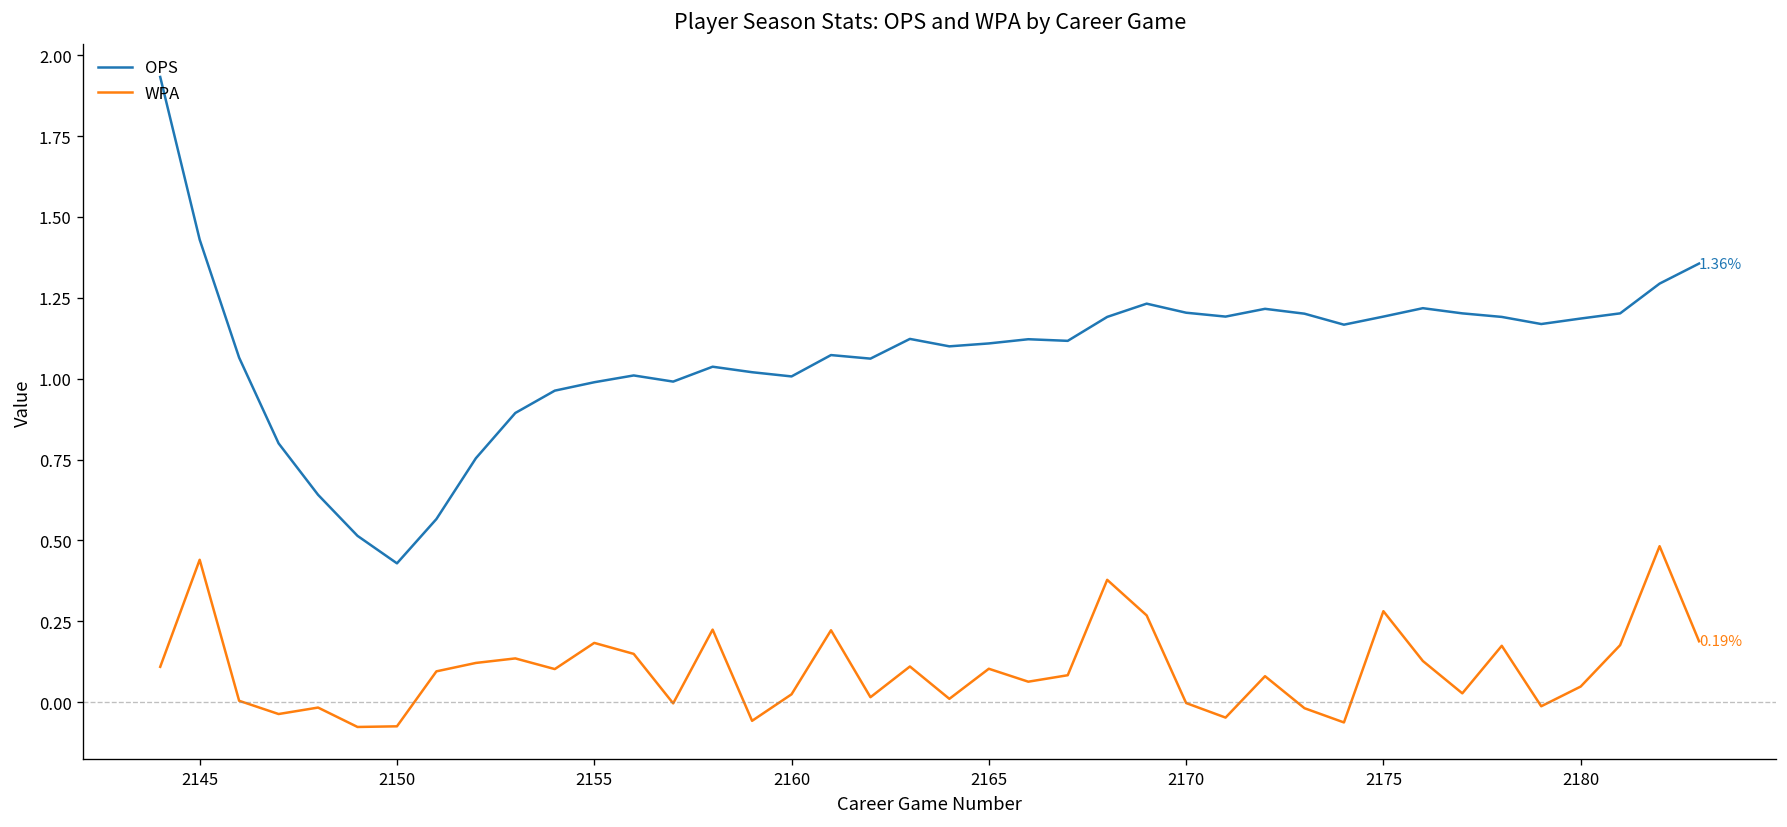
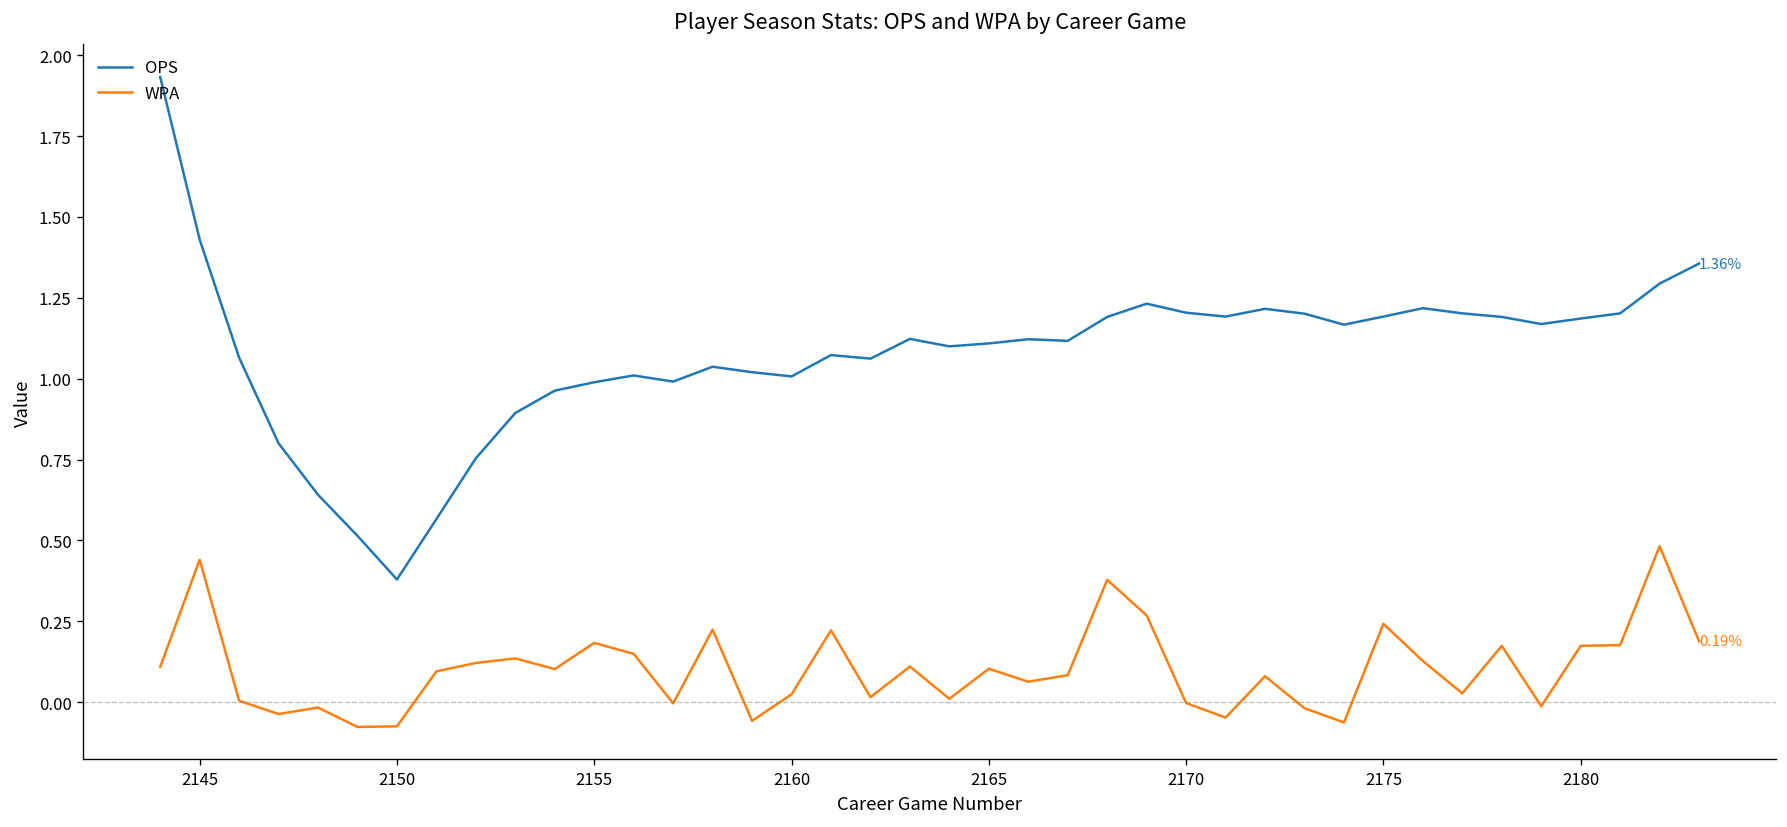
  {
    "OPS": {
      "2145": 1.43,
-     "2150": 0.43,
+     "2150": 0.38,
      "2155": 0.99,
      "2160": 1.01,
      "2165": 1.11,
      "2170": 1.20,
      "2175": 1.19,
      "2180": 1.19
    },
    "WPA": {
      "2145": 0.44,
      "2150": -0.08,
      "2155": 0.18,
      "2160": 0.02,
      "2165": 0.10,
      "2170": 0.00,
-     "2175": 0.28,
-     "2180": 0.05
+     "2175": 0.24,
+     "2180": 0.17
    }
  }
